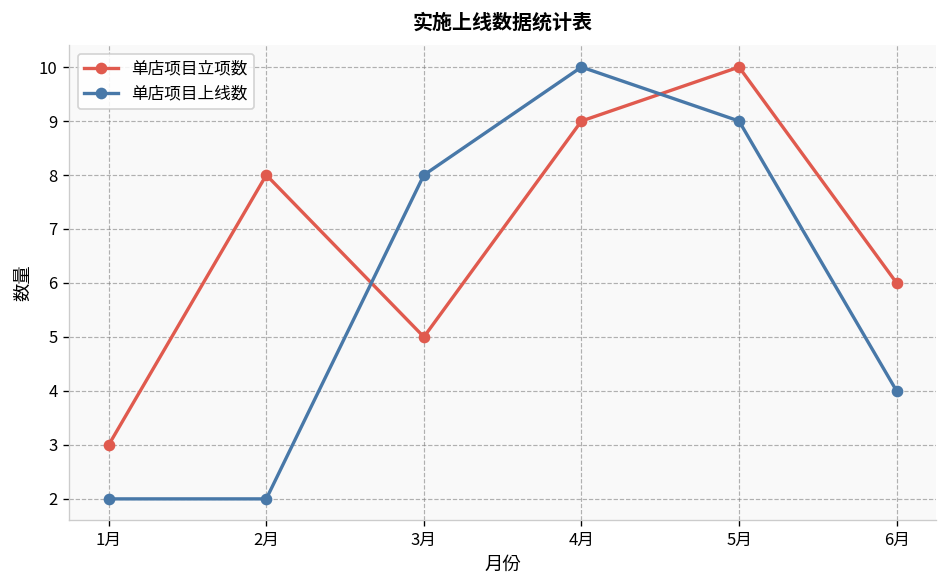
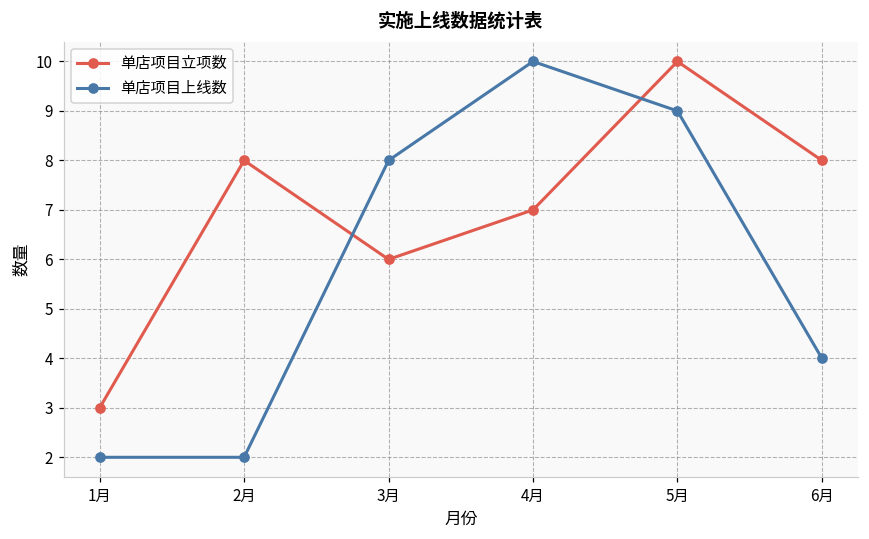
  {
    "单店项目立项数": {
      "1月": 3,
      "2月": 8,
-     "3月": 5,
-     "4月": 9,
+     "3月": 6,
+     "4月": 7,
      "5月": 10,
-     "6月": 6
+     "6月": 8
    },
    "单店项目上线数": {
      "1月": 2,
      "2月": 2,
      "3月": 8,
      "4月": 10,
      "5月": 9,
      "6月": 4
    }
  }
